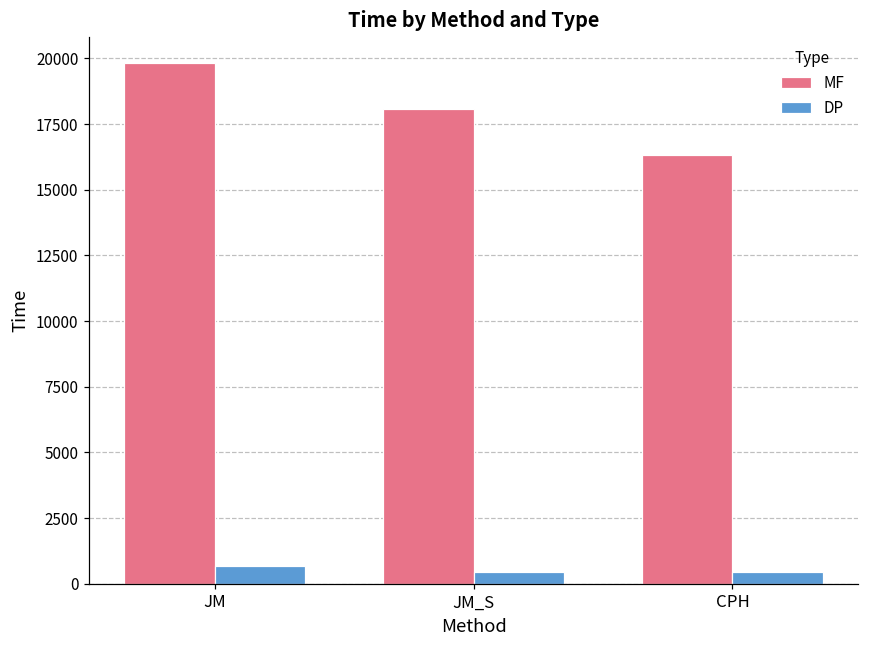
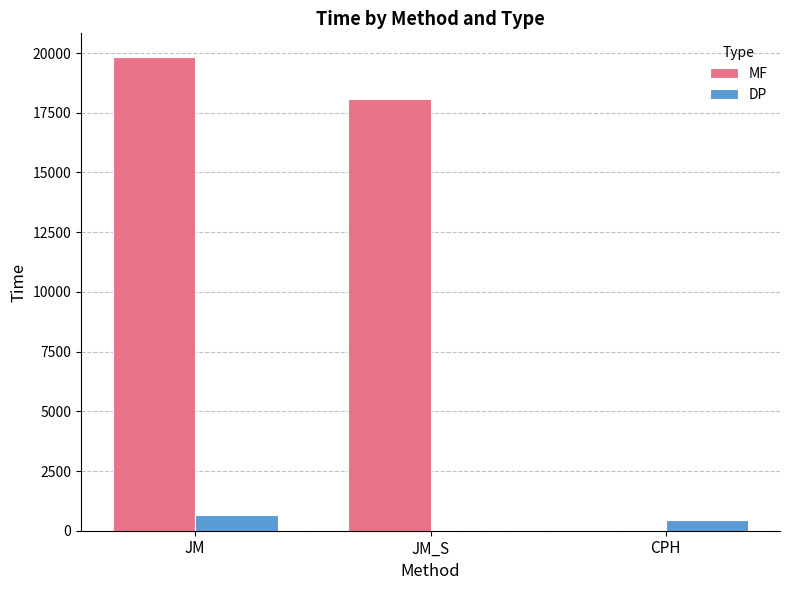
  {
    "MF": {
      "JM": 19800,
      "JM_S": 18100,
-     "CPH": 16300
+     "CPH": 0
    },
    "DP": {
      "JM": 700,
-     "JM_S": 400,
+     "JM_S": 0,
      "CPH": 500
    }
  }
